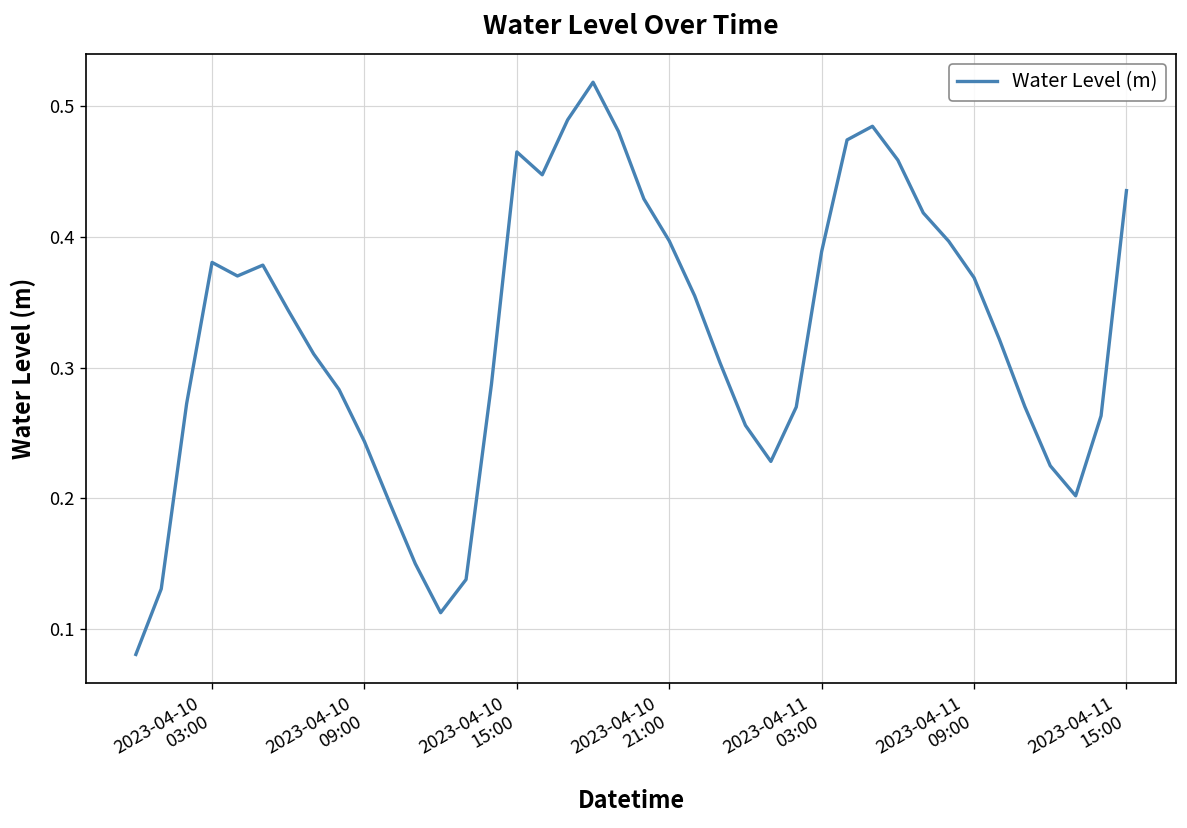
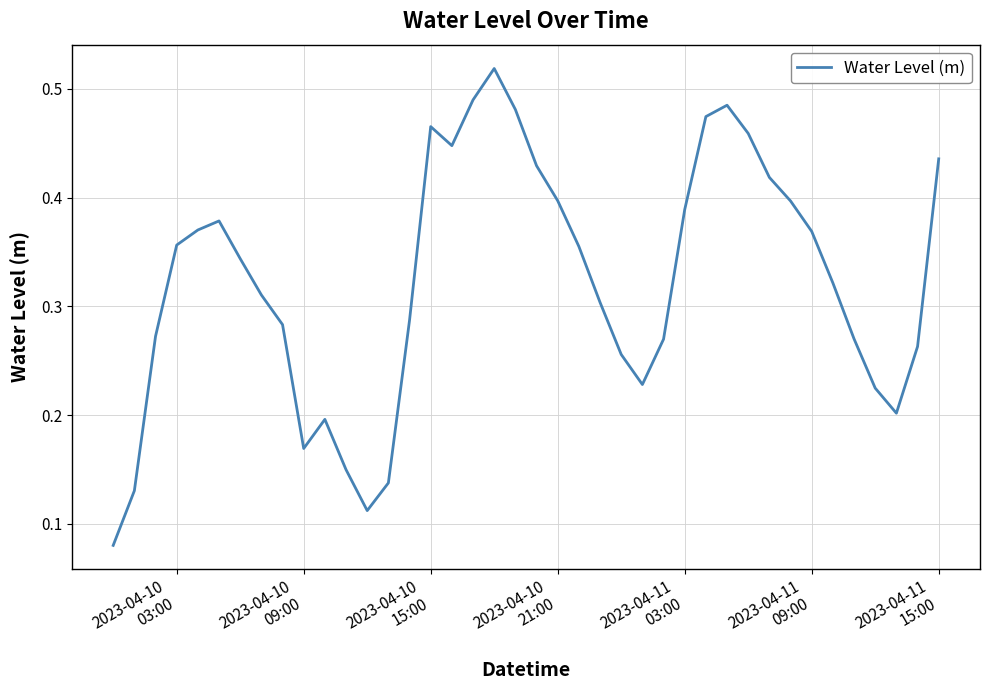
  {
-   "2023-04-10 03:00": 0.381,
-   "2023-04-10 09:00": 0.243,
+   "2023-04-10 03:00": 0.356,
+   "2023-04-10 09:00": 0.169,
    "2023-04-10 15:00": 0.465,
    "2023-04-10 21:00": 0.397,
    "2023-04-11 03:00": 0.389,
    "2023-04-11 09:00": 0.369,
    "2023-04-11 15:00": 0.436
  }
